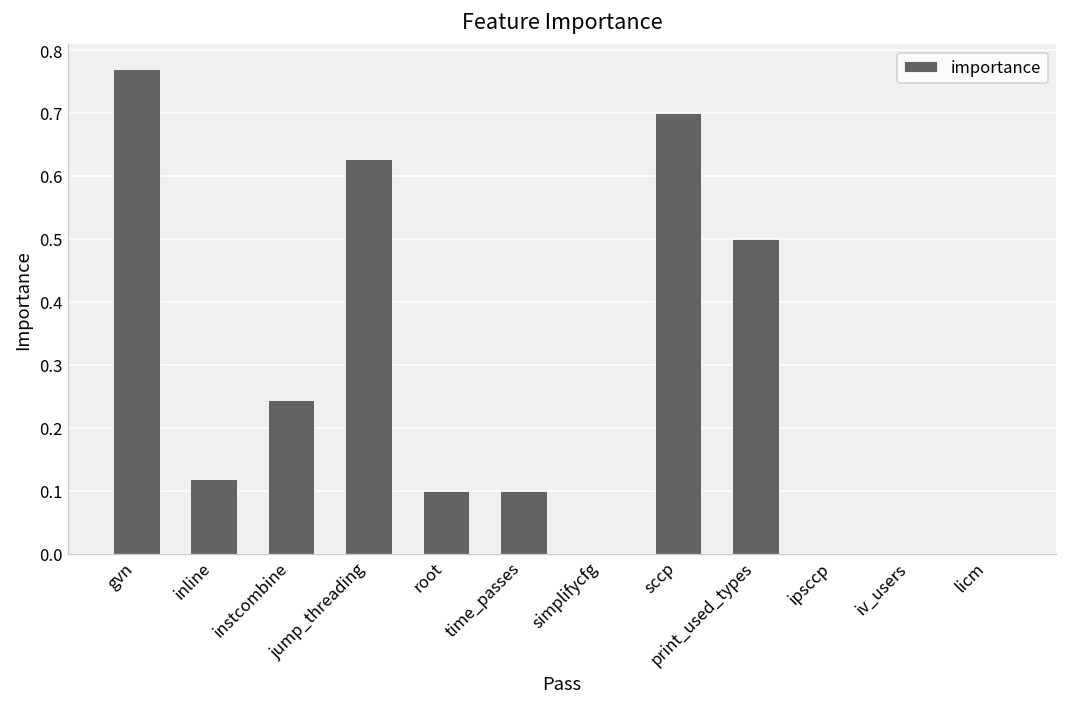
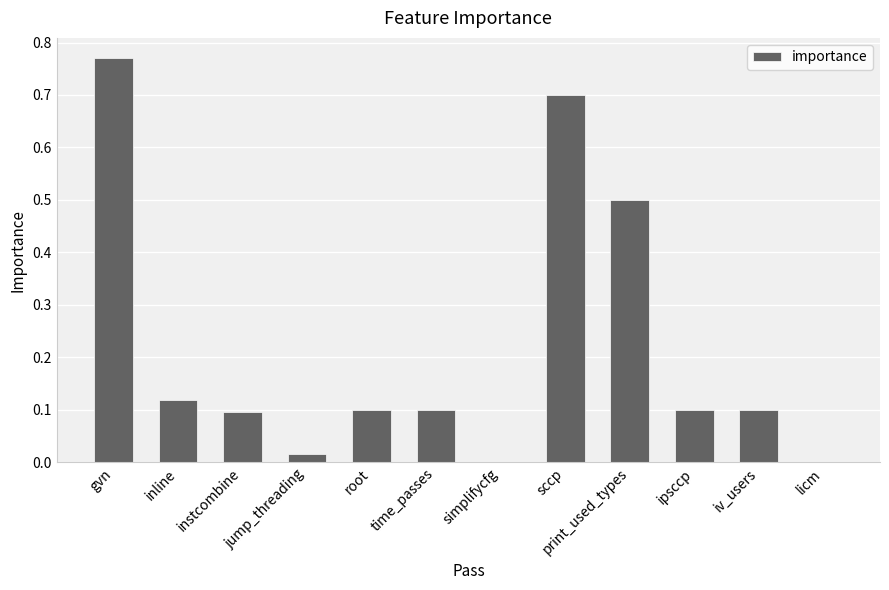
  {
    "gvn": 0.77,
    "inline": 0.12,
-   "instcombine": 0.24,
-   "jump_threading": 0.63,
+   "instcombine": 0.10,
+   "jump_threading": 0.02,
    "root": 0.10,
    "time_passes": 0.10,
    "simplifycfg": 0.00,
    "sccp": 0.70,
    "print_used_types": 0.50,
-   "ipsccp": 0.0,
-   "iv_users": 0.0,
+   "ipsccp": 0.1,
+   "iv_users": 0.1,
    "licm": 0.00
  }
